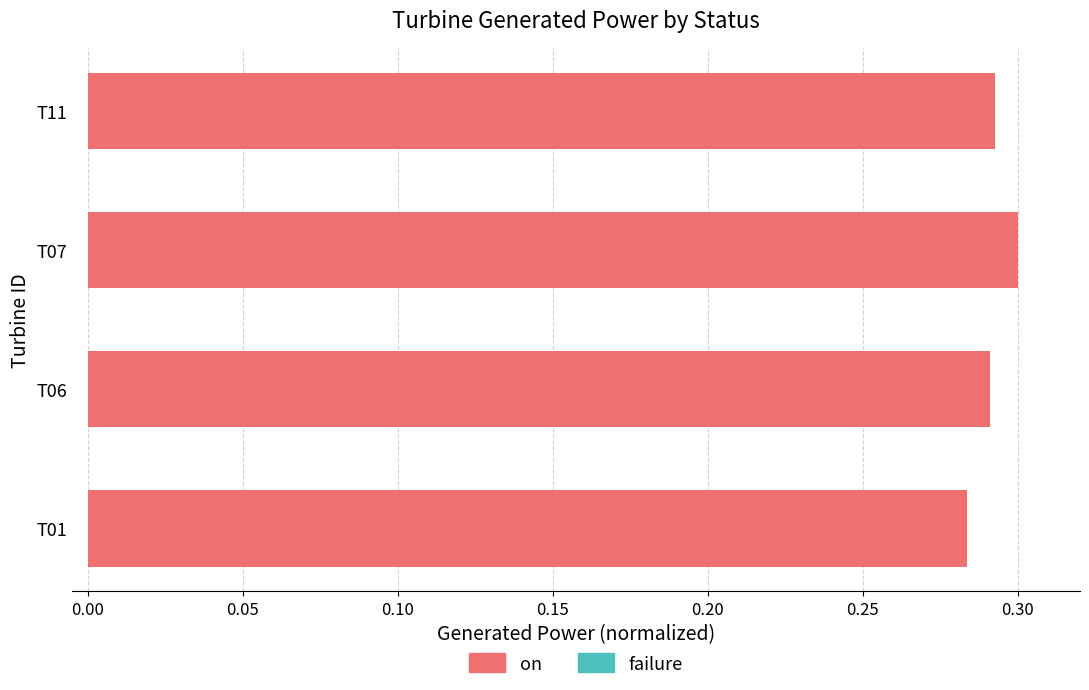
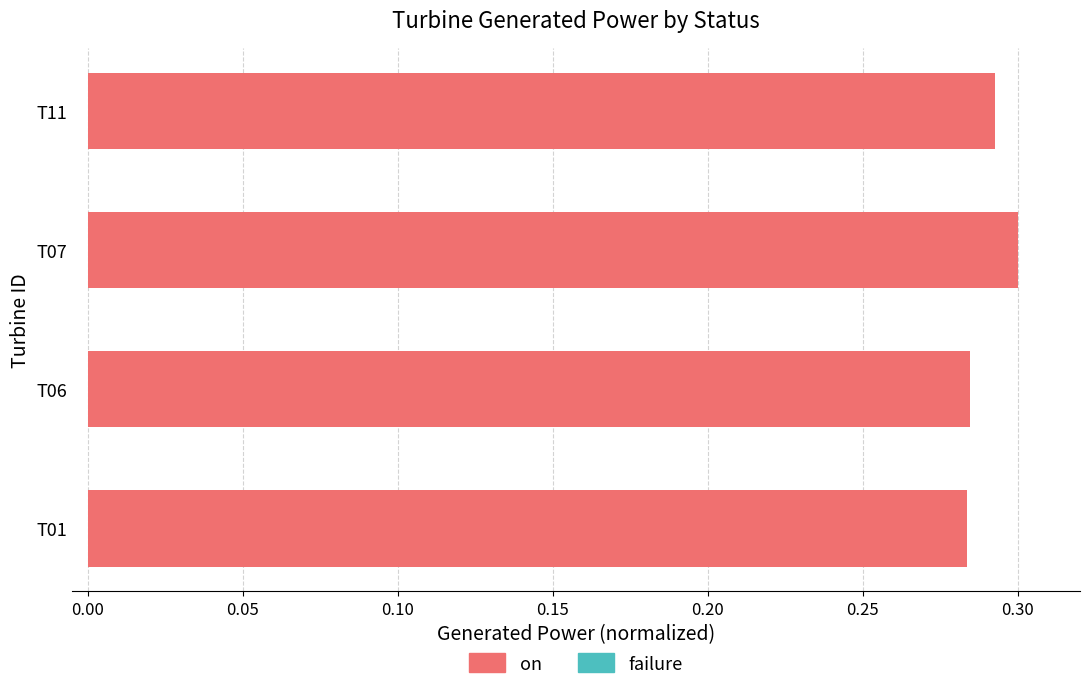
  {
    "on": {
      "T11": 0.293,
      "T07": 0.300,
-     "T06": 0.291,
+     "T06": 0.285,
      "T01": 0.284
    },
    "failure": {
      "T11": 0.000,
      "T06": 0.000
    }
  }
